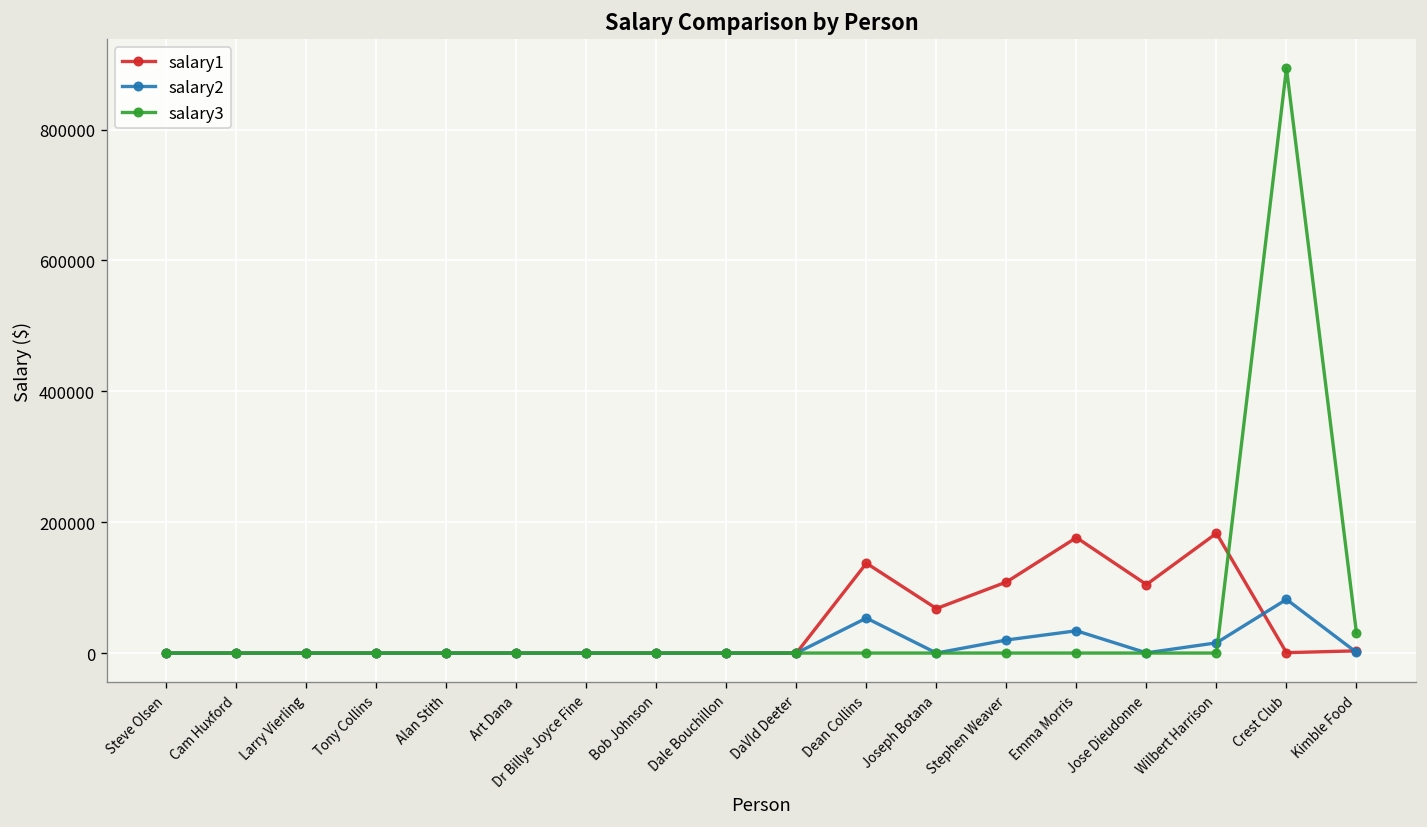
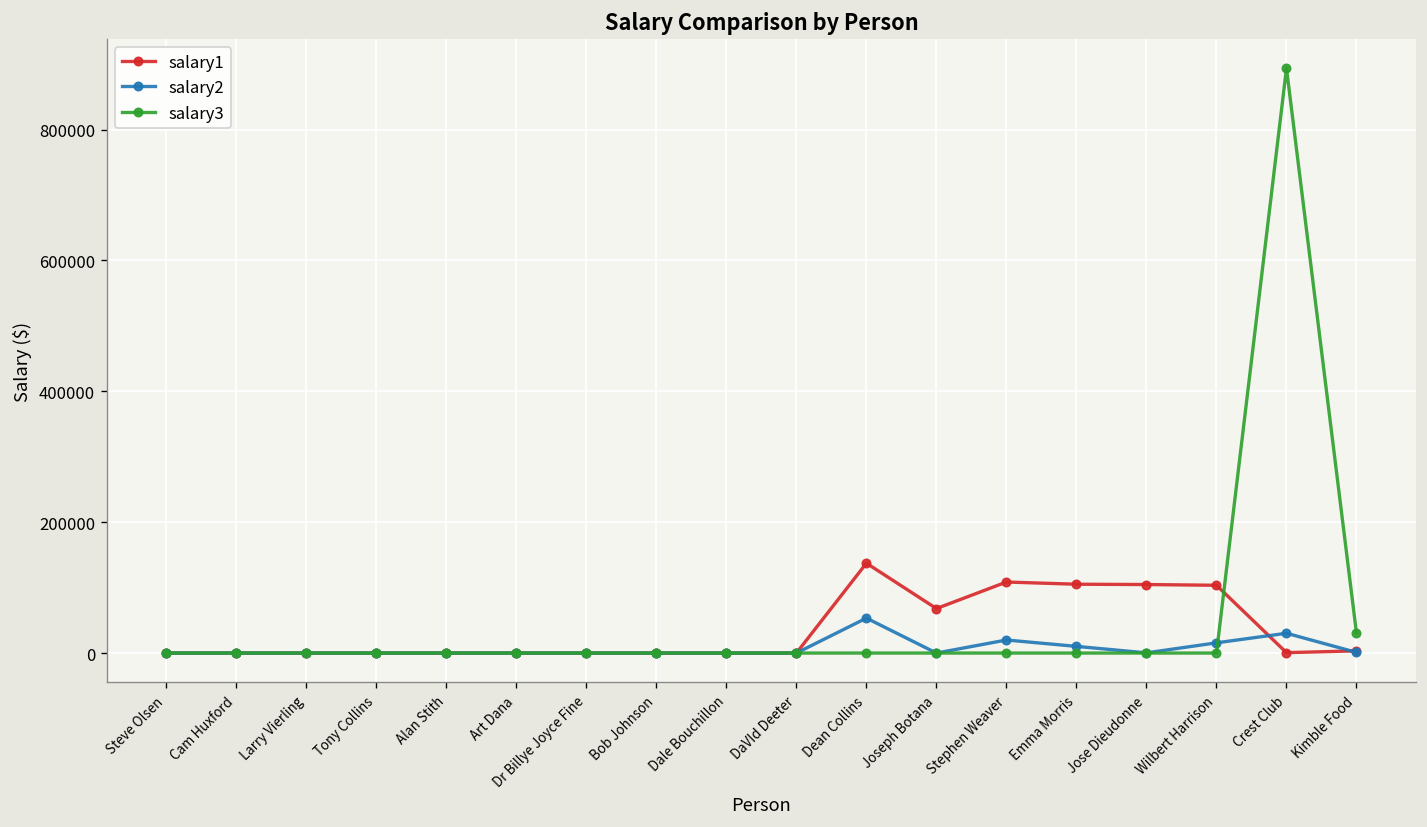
  {
    "salary1": {
      "Dean Collins": 140000,
      "Joseph Botana": 70000,
      "Stephen Weaver": 110000,
-     "Emma Morris": 180000,
+     "Emma Morris": 110000,
      "Jose Dieudonne": 100000,
-     "Wilbert Harrison": 180000,
+     "Wilbert Harrison": 100000,
      "Crest Club": 0
    },
    "salary2": {
      "Dean Collins": 50000,
      "Stephen Weaver": 20000,
-     "Emma Morris": 30000,
+     "Emma Morris": 10000,
      "Wilbert Harrison": 20000,
-     "Crest Club": 80000
+     "Crest Club": 30000
    },
    "salary3": {
      "Dean Collins": 0,
      "Stephen Weaver": 0,
      "Emma Morris": 0,
      "Wilbert Harrison": 0,
      "Crest Club": 890000,
      "Kimble Food": 30000
    }
  }
